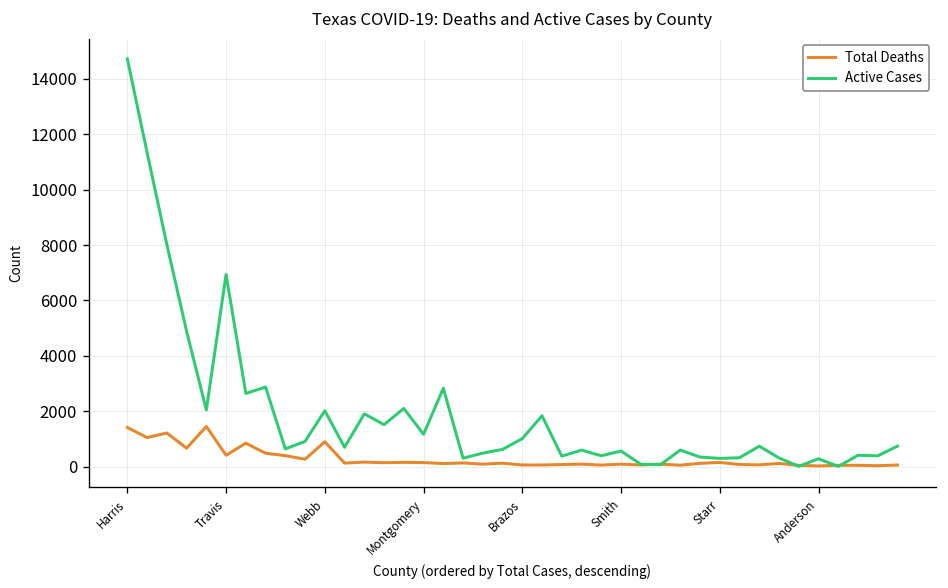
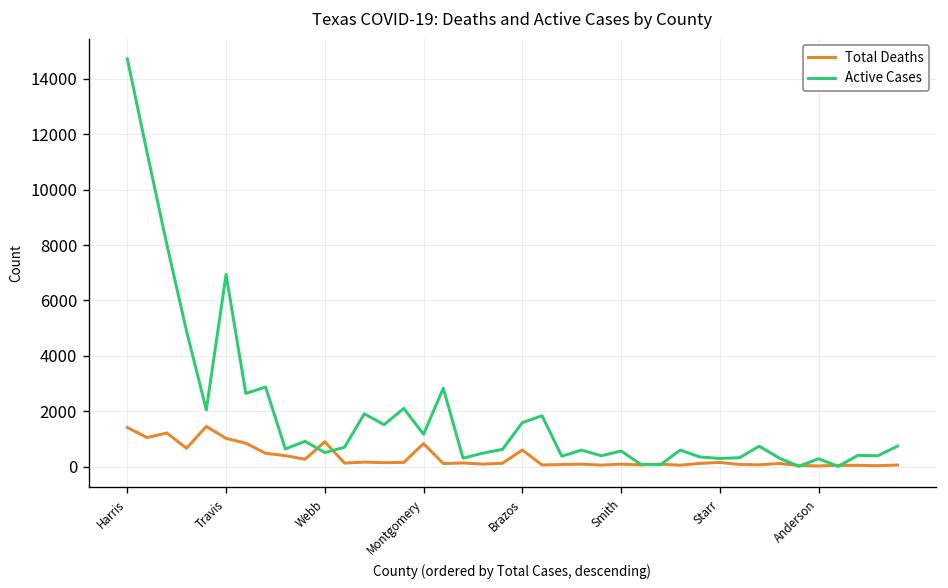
  {
    "Total Deaths": {
      "Harris": 1400,
-     "Travis": 400,
+     "Travis": 1000,
      "Webb": 900,
-     "Montgomery": 100,
-     "Brazos": 100,
+     "Montgomery": 800,
+     "Brazos": 600,
      "Smith": 100,
      "Starr": 200,
      "Anderson": 0
    },
    "Active Cases": {
      "Harris": 14700,
      "Travis": 6900,
-     "Webb": 2000,
+     "Webb": 500,
      "Montgomery": 1200,
-     "Brazos": 1000,
+     "Brazos": 1600,
      "Smith": 600,
      "Starr": 300,
      "Anderson": 300
    }
  }
